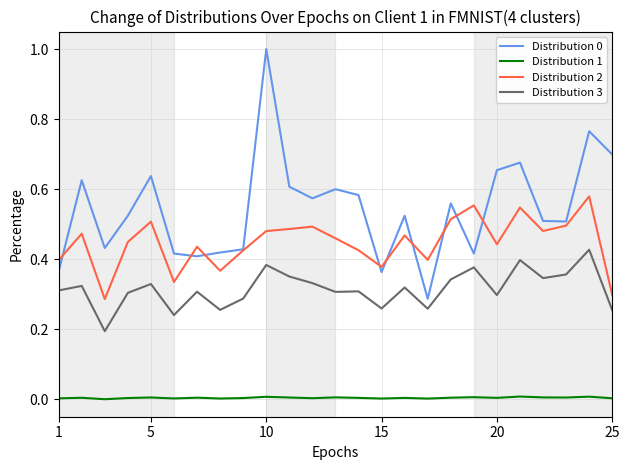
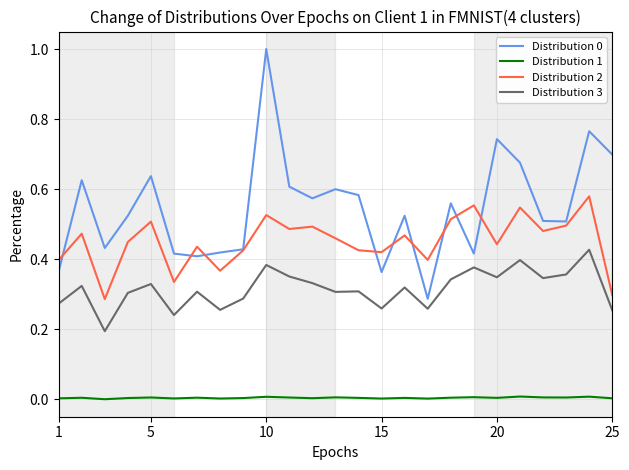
  {
    "Distribution 0": {
      "1": 0.36,
      "5": 0.64,
      "10": 1.00,
      "15": 0.36,
-     "20": 0.65,
+     "20": 0.74,
      "25": 0.70
    },
    "Distribution 1": {
      "1": 0.00,
      "5": 0.00,
      "10": 0.01,
      "15": 0.00,
      "20": 0.00,
      "25": 0.00
    },
    "Distribution 2": {
      "1": 0.40,
      "5": 0.51,
-     "10": 0.48,
-     "15": 0.38,
+     "10": 0.53,
+     "15": 0.42,
      "20": 0.44,
      "25": 0.30
    },
    "Distribution 3": {
-     "1": 0.31,
+     "1": 0.27,
      "5": 0.33,
      "10": 0.38,
      "15": 0.26,
-     "20": 0.30,
+     "20": 0.35,
      "25": 0.25
    }
  }
